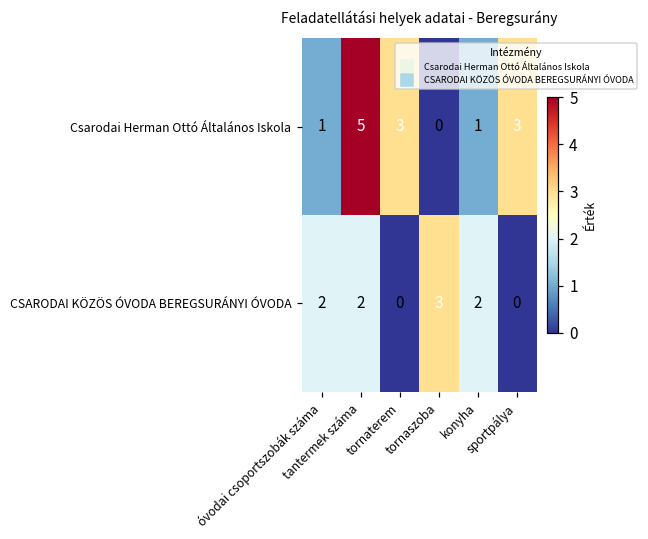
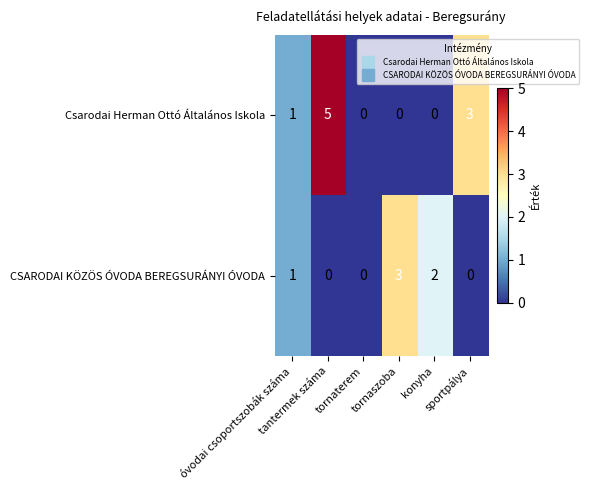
  {
    "Csarodai Herman Ottó Általános Iskola": {
      "óvodai csoportszobák száma": 1,
      "tantermek száma": 5,
-     "tornaterem": 3,
+     "tornaterem": 0,
      "tornaszoba": 0,
-     "konyha": 1,
+     "konyha": 0,
      "sportpálya": 3
    },
    "CSARODAI KÖZÖS ÓVODA BEREGSURÁNYI ÓVODA": {
-     "óvodai csoportszobák száma": 2,
-     "tantermek száma": 2,
+     "óvodai csoportszobák száma": 1,
+     "tantermek száma": 0,
      "tornaterem": 0,
      "tornaszoba": 3,
      "konyha": 2,
      "sportpálya": 0
    }
  }
